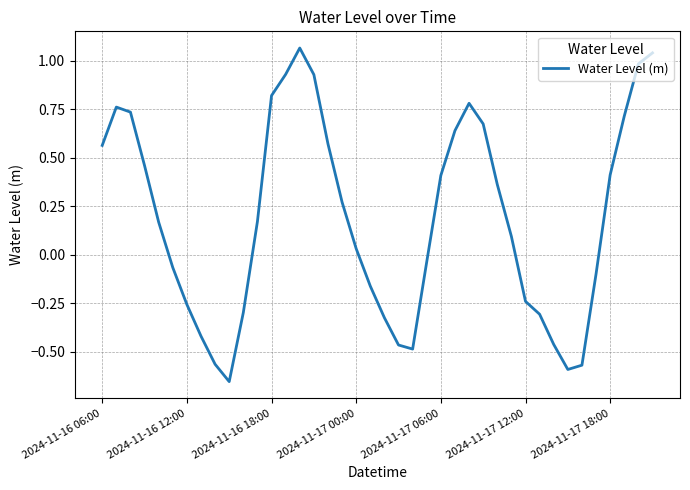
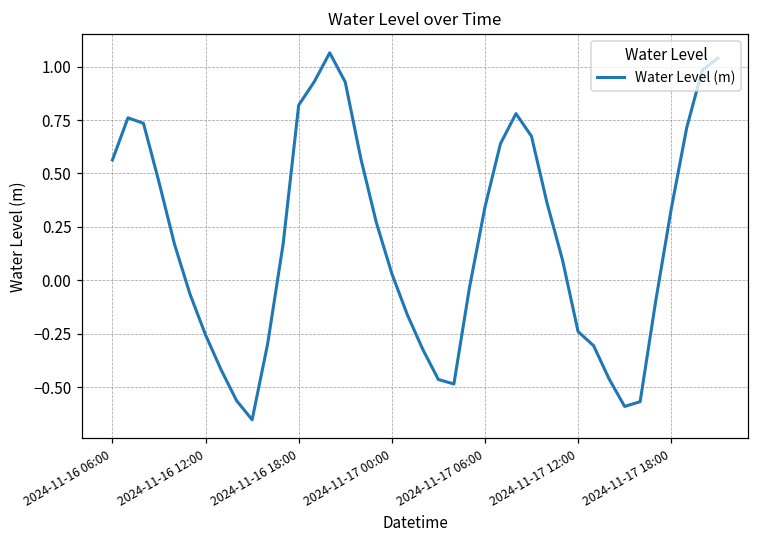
  {
    "2024-11-16 06:00": 0.56,
    "2024-11-16 12:00": -0.26,
    "2024-11-16 18:00": 0.82,
    "2024-11-17 00:00": 0.03,
-   "2024-11-17 06:00": 0.41,
+   "2024-11-17 06:00": 0.34,
    "2024-11-17 12:00": -0.24,
-   "2024-11-17 18:00": 0.41
+   "2024-11-17 18:00": 0.33
  }
